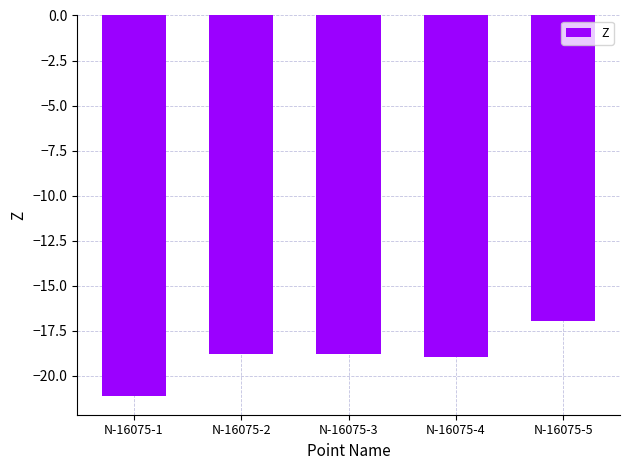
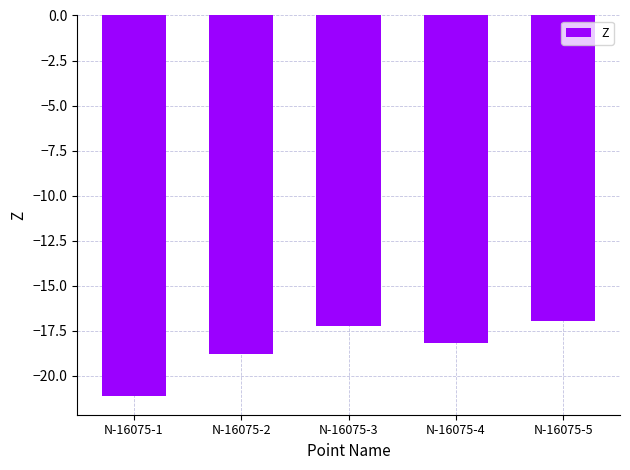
  {
    "N-16075-1": -21.1,
    "N-16075-2": -18.8,
-   "N-16075-3": -18.8,
-   "N-16075-4": -19.0,
+   "N-16075-3": -17.2,
+   "N-16075-4": -18.2,
    "N-16075-5": -17.0
  }
